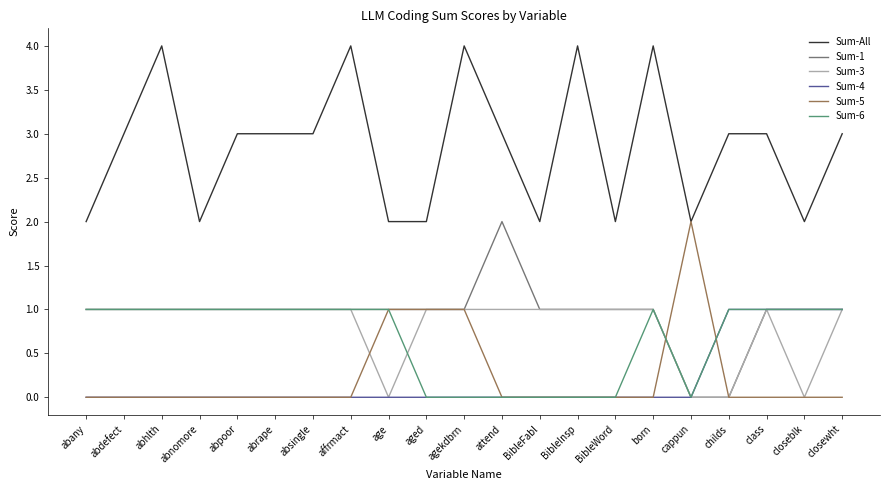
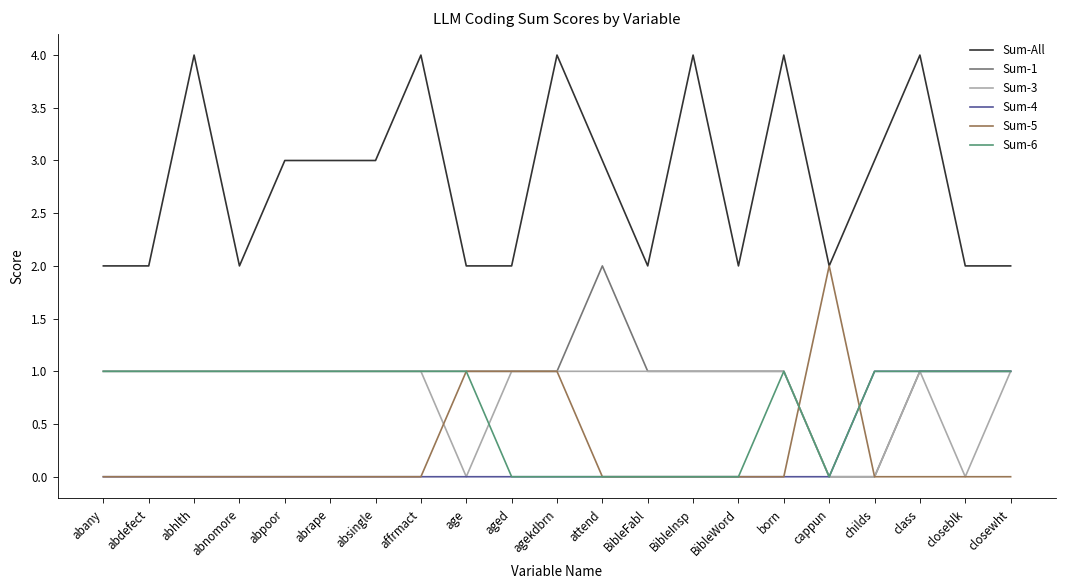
  {
    "Sum-All": {
      "abany": 2,
-     "abdefect": 3,
+     "abdefect": 2,
      "abhlth": 4,
      "abnomore": 2,
      "abpoor": 3,
      "abrape": 3,
      "absingle": 3,
      "affrmact": 4,
      "age": 2,
      "aged": 2,
      "agekdbrn": 4,
      "attend": 3,
      "BibleFabl": 2,
      "BibleInsp": 4,
      "BibleWord": 2,
      "born": 4,
      "childs": 3,
-     "class": 3,
+     "class": 4,
      "closeblk": 2,
-     "closewht": 3
+     "closewht": 2
    },
    "Sum-3": {
      "attend": 1
    }
  }
